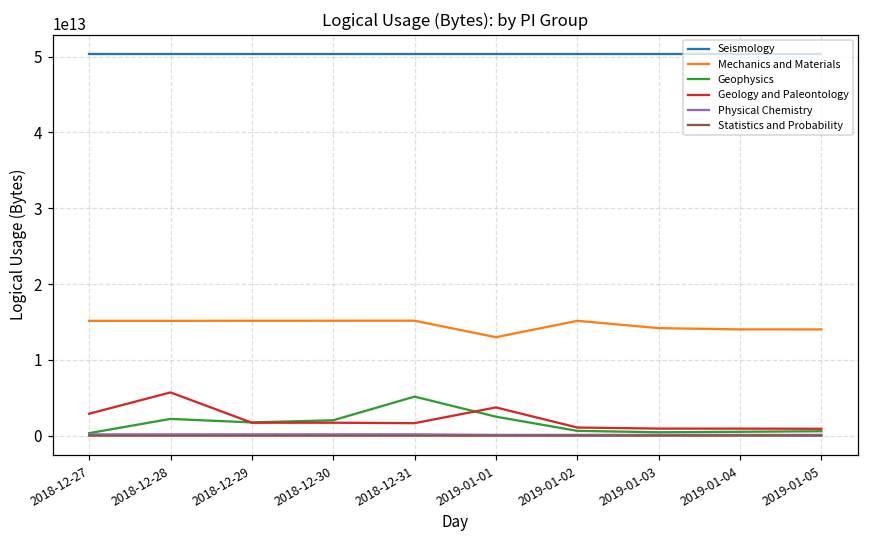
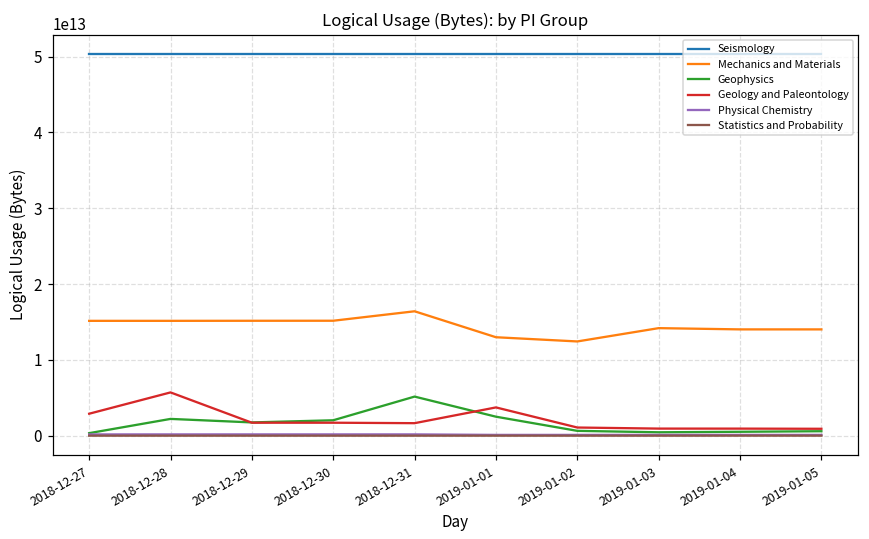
  {
    "Seismology": {
      "2018-12-27": 50000000000000,
      "2018-12-28": 50000000000000,
      "2018-12-29": 50000000000000,
      "2018-12-30": 50000000000000,
      "2018-12-31": 50000000000000,
      "2019-01-01": 50000000000000,
      "2019-01-02": 50000000000000,
      "2019-01-03": 50000000000000
    },
    "Mechanics and Materials": {
      "2018-12-27": 15000000000000,
      "2018-12-28": 15000000000000,
      "2018-12-29": 15000000000000,
      "2018-12-30": 15000000000000,
-     "2018-12-31": 15000000000000,
+     "2018-12-31": 16000000000000,
      "2019-01-01": 13000000000000,
-     "2019-01-02": 15000000000000,
+     "2019-01-02": 12000000000000,
      "2019-01-03": 14000000000000,
      "2019-01-04": 14000000000000,
      "2019-01-05": 14000000000000
    },
    "Geophysics": {
      "2018-12-28": 2000000000000,
      "2018-12-31": 5000000000000,
      "2019-01-01": 3000000000000,
      "2019-01-02": 1000000000000,
      "2019-01-04": 1000000000000
    },
    "Geology and Paleontology": {
      "2018-12-27": 3000000000000,
      "2018-12-28": 6000000000000,
      "2018-12-31": 2000000000000,
      "2019-01-01": 4000000000000,
      "2019-01-02": 1000000000000,
      "2019-01-03": 1000000000000,
      "2019-01-04": 1000000000000
    }
  }
